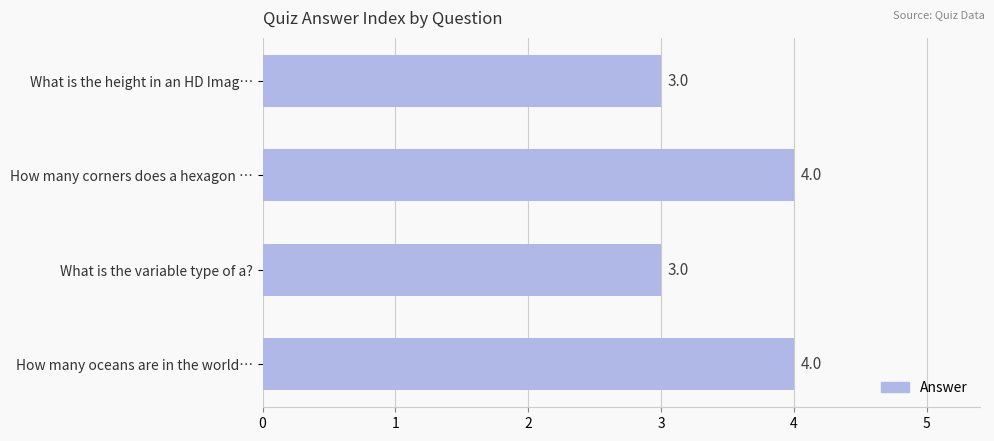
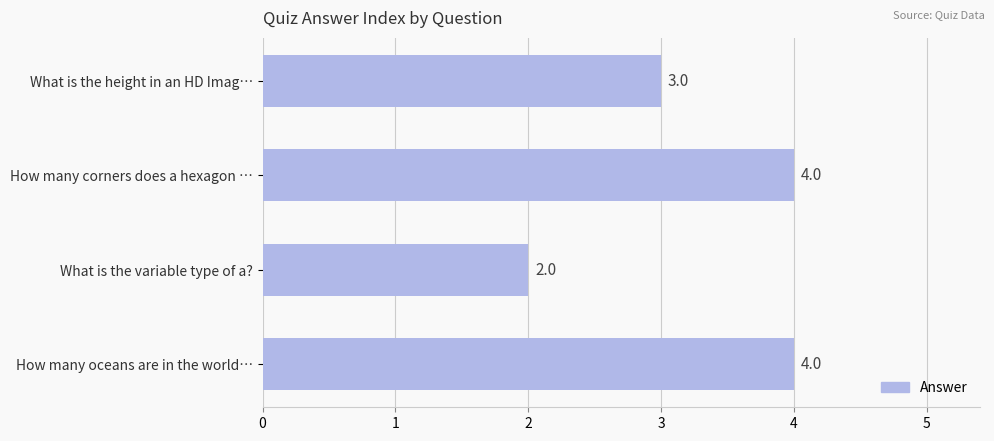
  {
    "What is the height in an HD Imag…": 3.0,
    "How many corners does a hexagon …": 4.0,
-   "What is the variable type of a?": 3.0,
+   "What is the variable type of a?": 2.0,
    "How many oceans are in the world…": 4.0
  }
